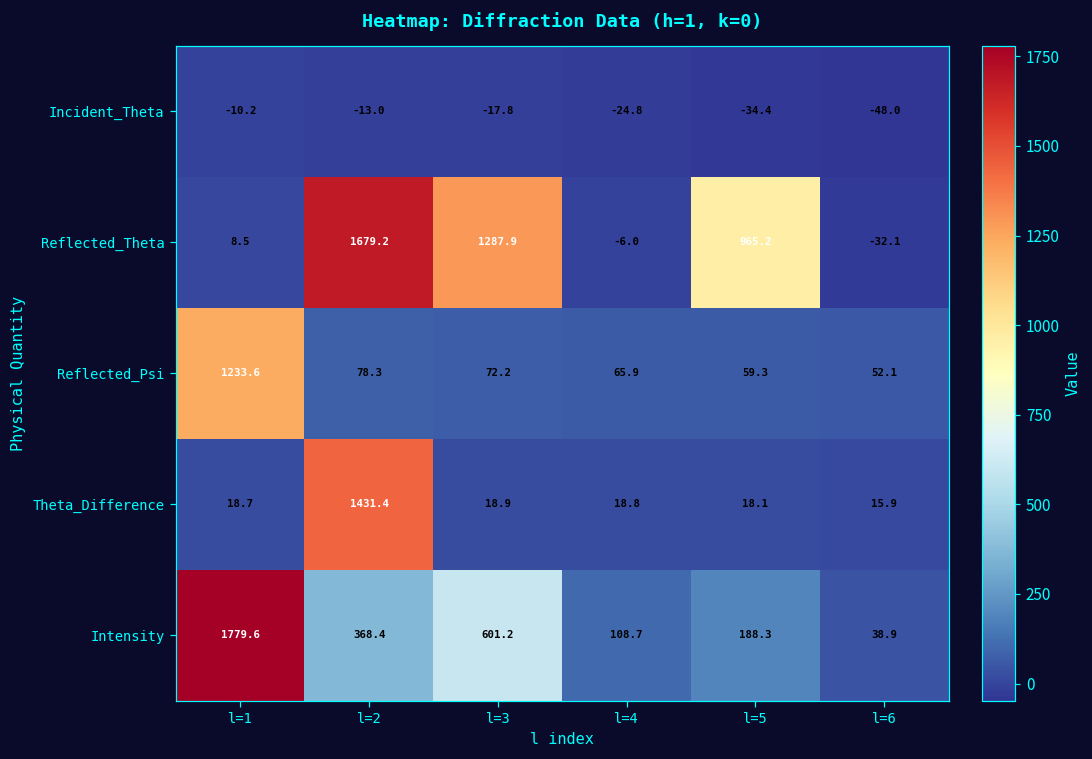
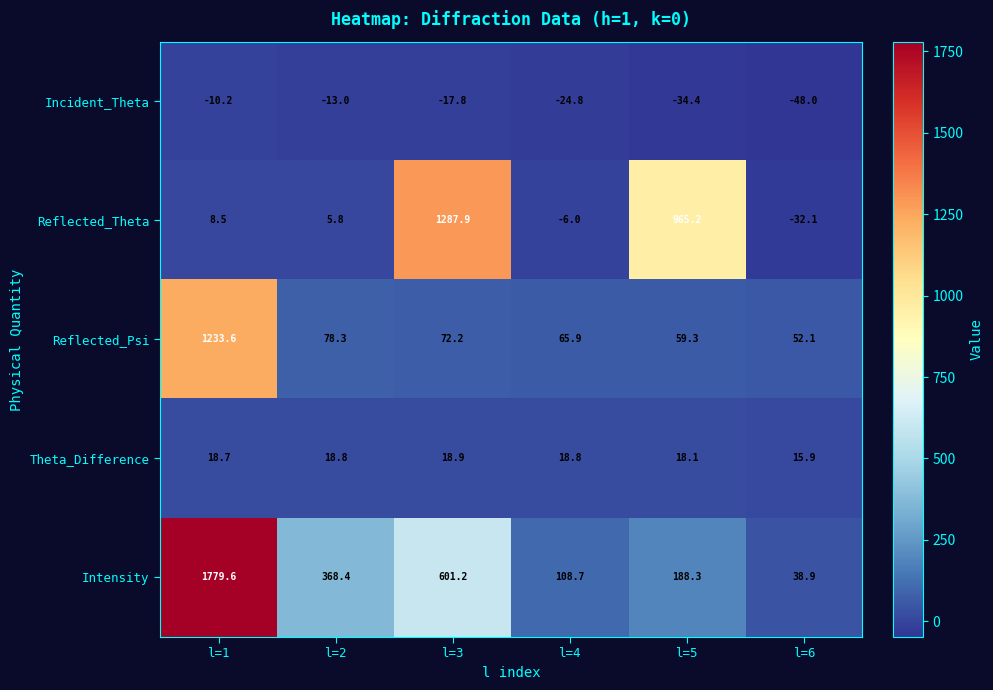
  {
    "Incident_Theta": {
      "l=1": -10.2,
      "l=2": -13.0,
      "l=3": -17.8,
      "l=4": -24.8,
      "l=5": -34.4,
      "l=6": -48.0
    },
    "Reflected_Theta": {
      "l=1": 8.5,
-     "l=2": 1679.2,
+     "l=2": 5.8,
      "l=3": 1287.9,
      "l=4": -6.0,
      "l=5": 965.2,
      "l=6": -32.1
    },
    "Reflected_Psi": {
      "l=1": 1233.6,
      "l=2": 78.3,
      "l=3": 72.2,
      "l=4": 65.9,
      "l=5": 59.3,
      "l=6": 52.1
    },
    "Theta_Difference": {
      "l=1": 18.7,
-     "l=2": 1431.4,
+     "l=2": 18.8,
      "l=3": 18.9,
      "l=4": 18.8,
      "l=5": 18.1,
      "l=6": 15.9
    },
    "Intensity": {
      "l=1": 1779.6,
      "l=2": 368.4,
      "l=3": 601.2,
      "l=4": 108.7,
      "l=5": 188.3,
      "l=6": 38.9
    }
  }
